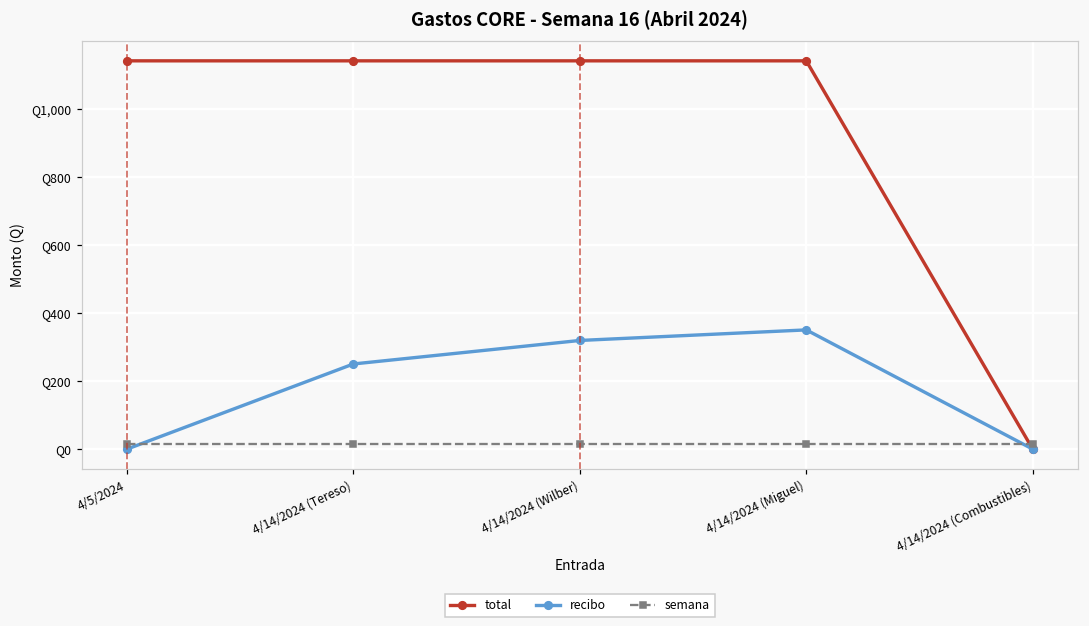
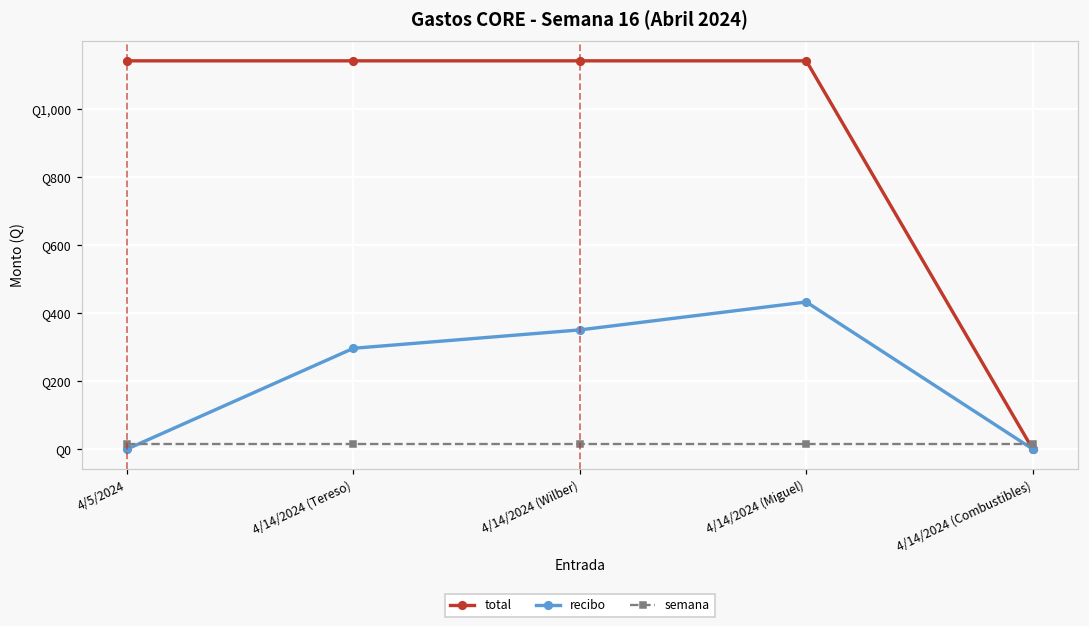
  {
    "total": {
      "4/5/2024": "Q1,140",
      "4/14/2024 (Tereso)": "Q1,140",
      "4/14/2024 (Wilber)": "Q1,140",
      "4/14/2024 (Miguel)": "Q1,140"
    },
    "recibo": {
      "4/5/2024": "Q0",
-     "4/14/2024 (Tereso)": "Q250",
-     "4/14/2024 (Wilber)": "Q320",
-     "4/14/2024 (Miguel)": "Q350"
+     "4/14/2024 (Tereso)": "Q300",
+     "4/14/2024 (Wilber)": "Q350",
+     "4/14/2024 (Miguel)": "Q430"
    },
    "semana": {
      "4/5/2024": "Q20",
      "4/14/2024 (Tereso)": "Q20",
      "4/14/2024 (Wilber)": "Q20",
      "4/14/2024 (Miguel)": "Q20",
      "4/14/2024 (Combustibles)": "Q20"
    }
  }
